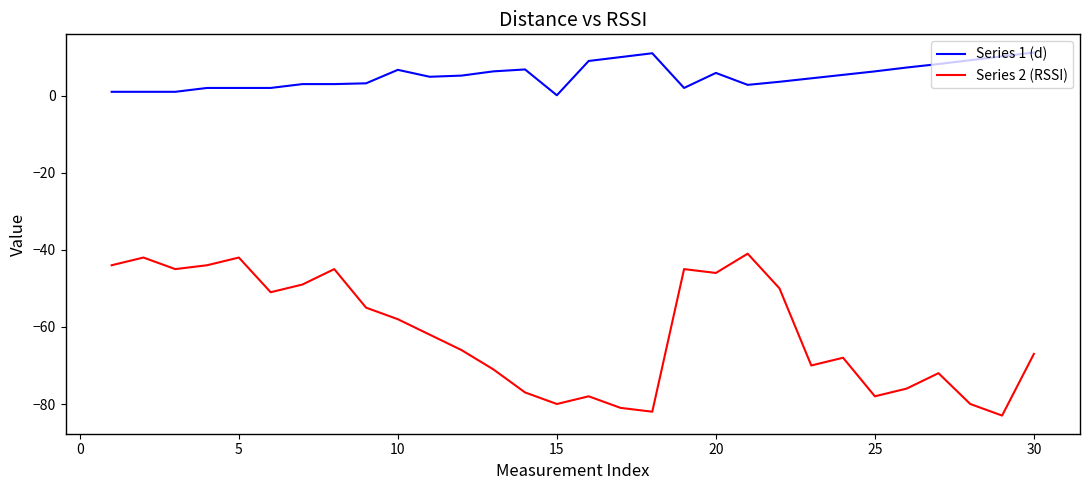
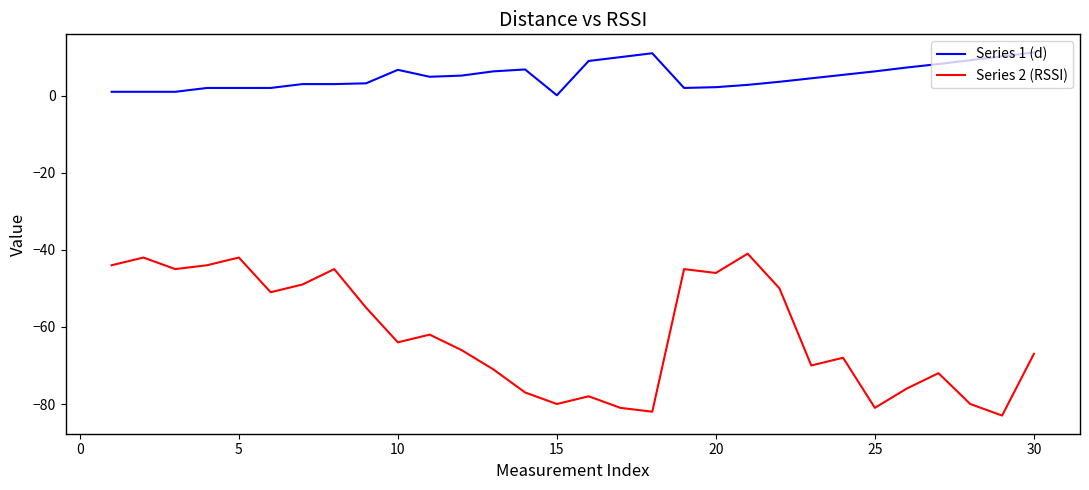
  {
    "Series 1 (d)": {
      "5": 2,
      "10": 7,
      "15": 0,
-     "20": 6,
+     "20": 2,
      "25": 6
    },
    "Series 2 (RSSI)": {
      "5": -42,
-     "10": -58,
+     "10": -64,
      "15": -80,
      "20": -46,
-     "25": -78,
+     "25": -81,
      "30": -67
    }
  }
